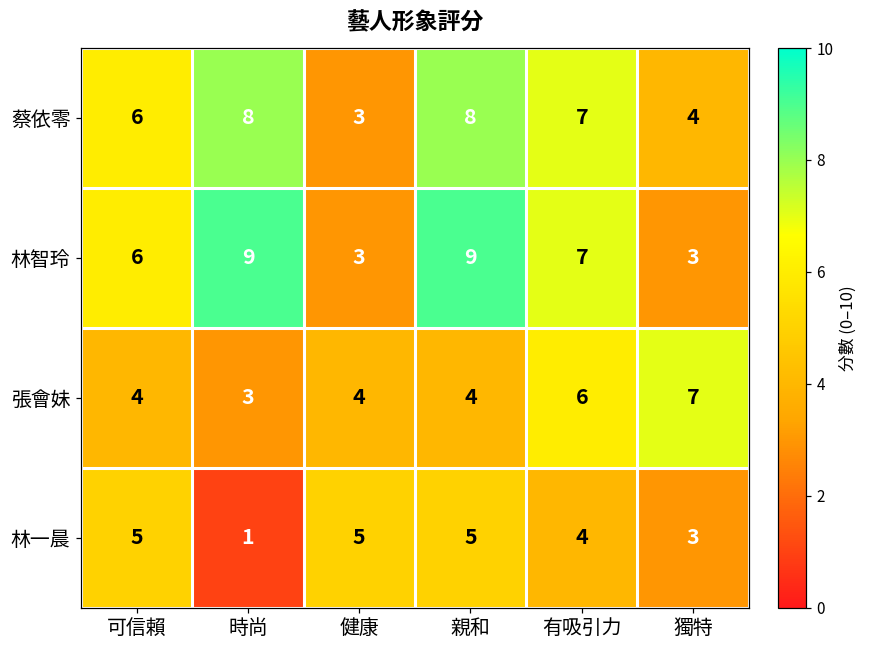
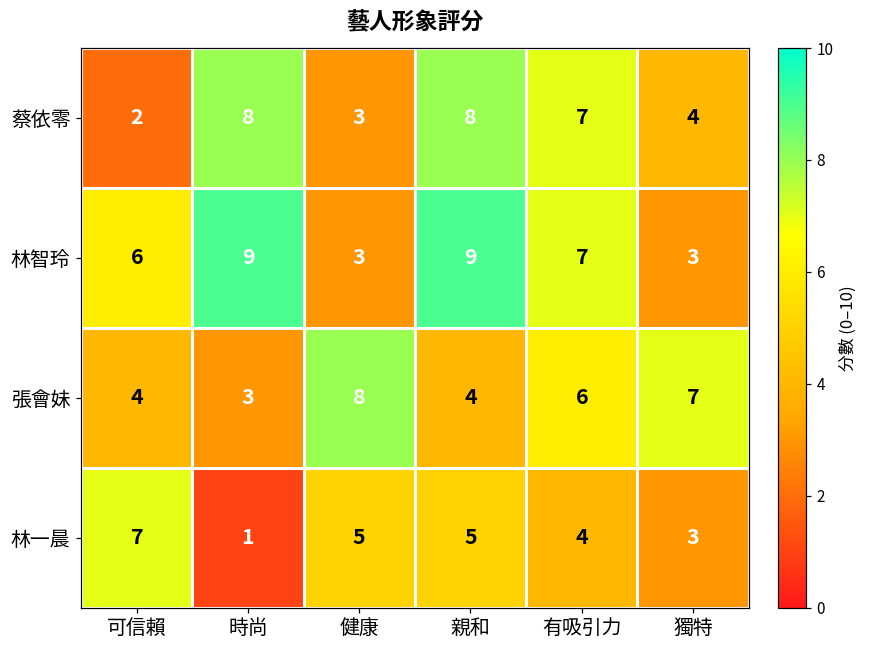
  {
    "蔡依零": {
-     "可信賴": 6,
+     "可信賴": 2,
      "時尚": 8,
      "健康": 3,
      "親和": 8,
      "有吸引力": 7,
      "獨特": 4
    },
    "林智玲": {
      "可信賴": 6,
      "時尚": 9,
      "健康": 3,
      "親和": 9,
      "有吸引力": 7,
      "獨特": 3
    },
    "張會妹": {
      "可信賴": 4,
      "時尚": 3,
-     "健康": 4,
+     "健康": 8,
      "親和": 4,
      "有吸引力": 6,
      "獨特": 7
    },
    "林一晨": {
-     "可信賴": 5,
+     "可信賴": 7,
      "時尚": 1,
      "健康": 5,
      "親和": 5,
      "有吸引力": 4,
      "獨特": 3
    }
  }
